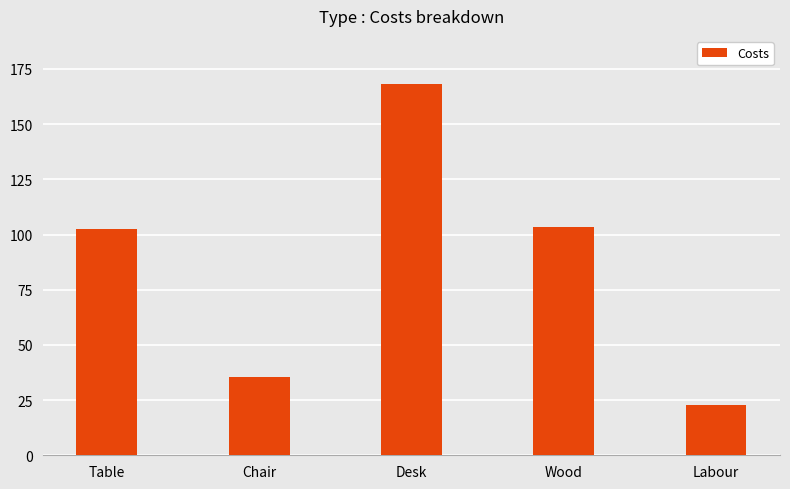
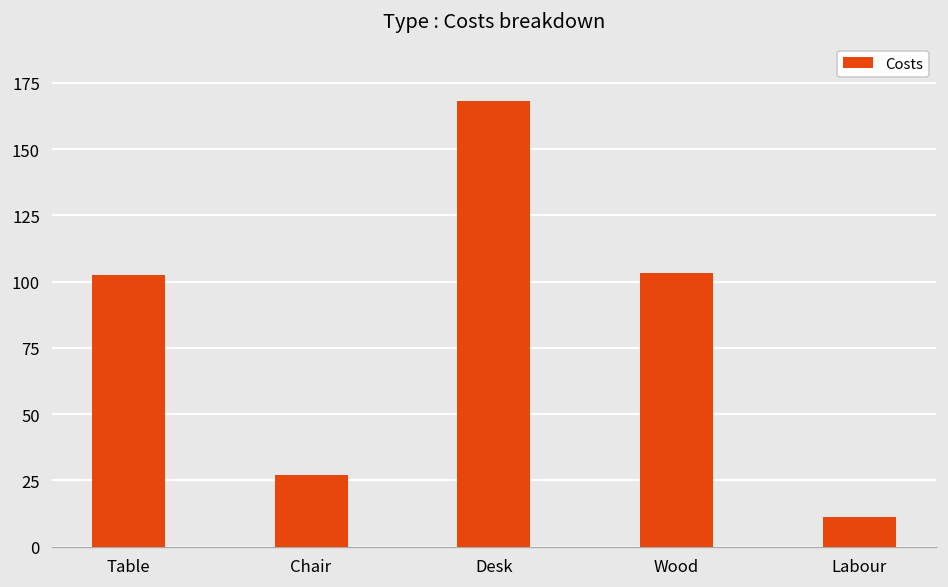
  {
    "Table": 103,
-   "Chair": 36,
+   "Chair": 27,
    "Desk": 168,
    "Wood": 103,
-   "Labour": 23
+   "Labour": 11
  }
